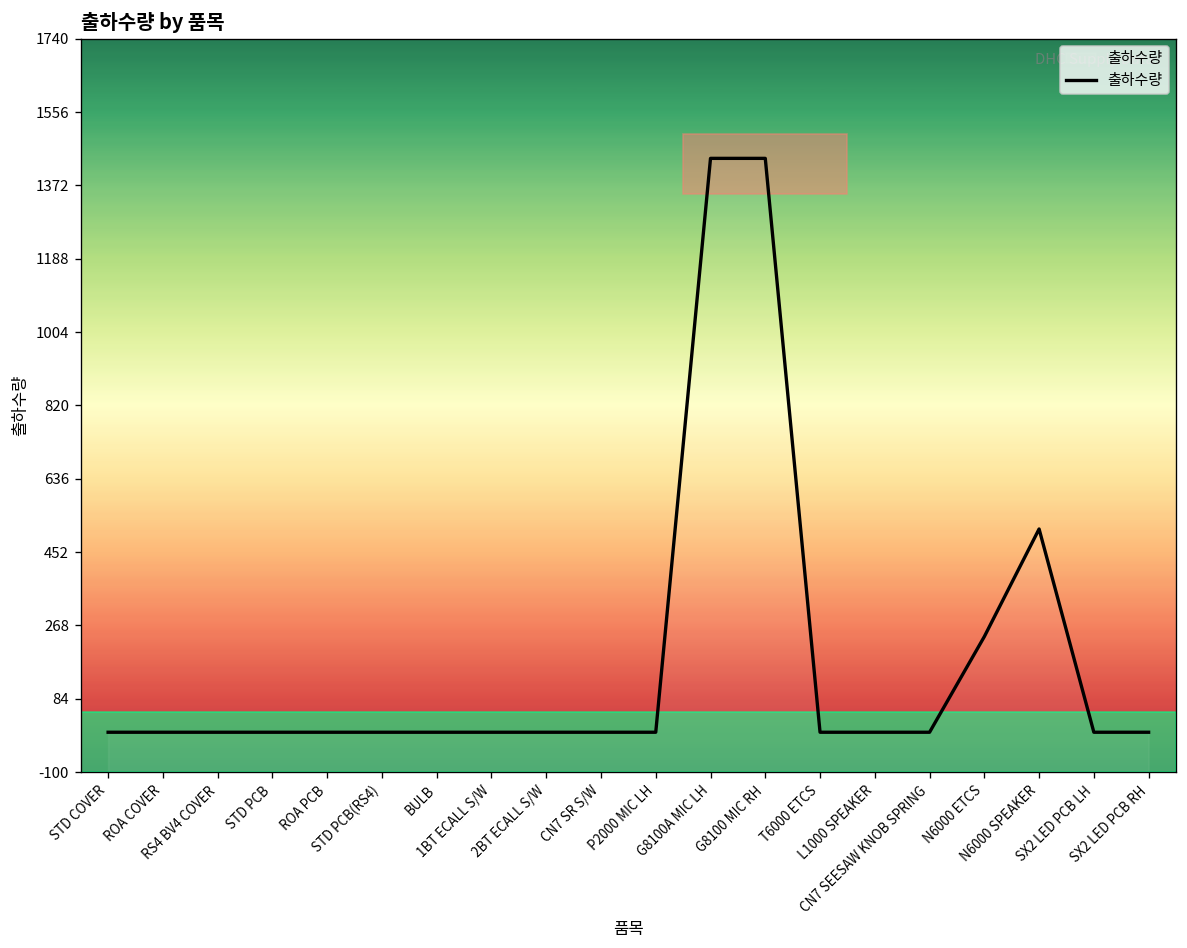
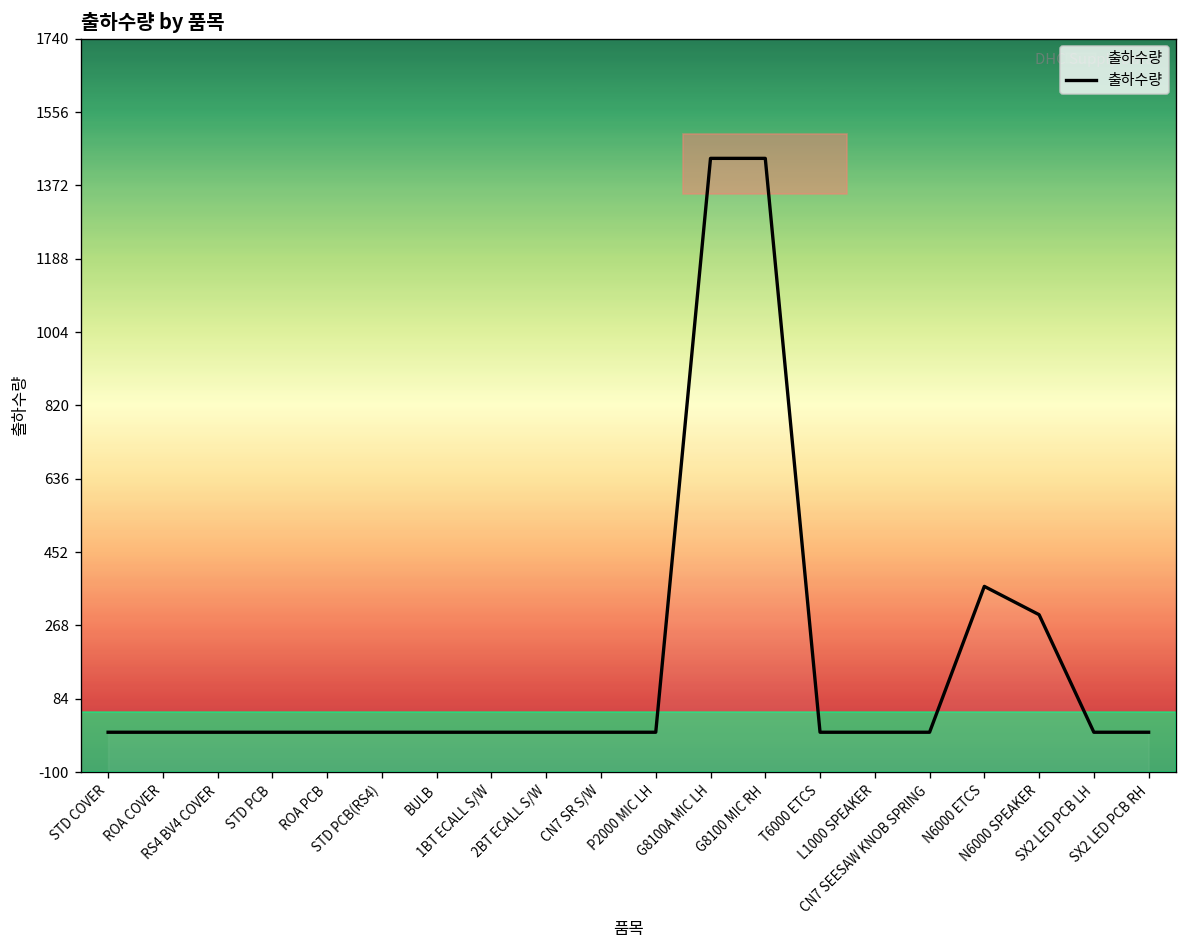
  {
-   "N6000 ETCS": 240,
-   "N6000 SPEAKER": 510
+   "N6000 ETCS": 370,
+   "N6000 SPEAKER": 300
  }
